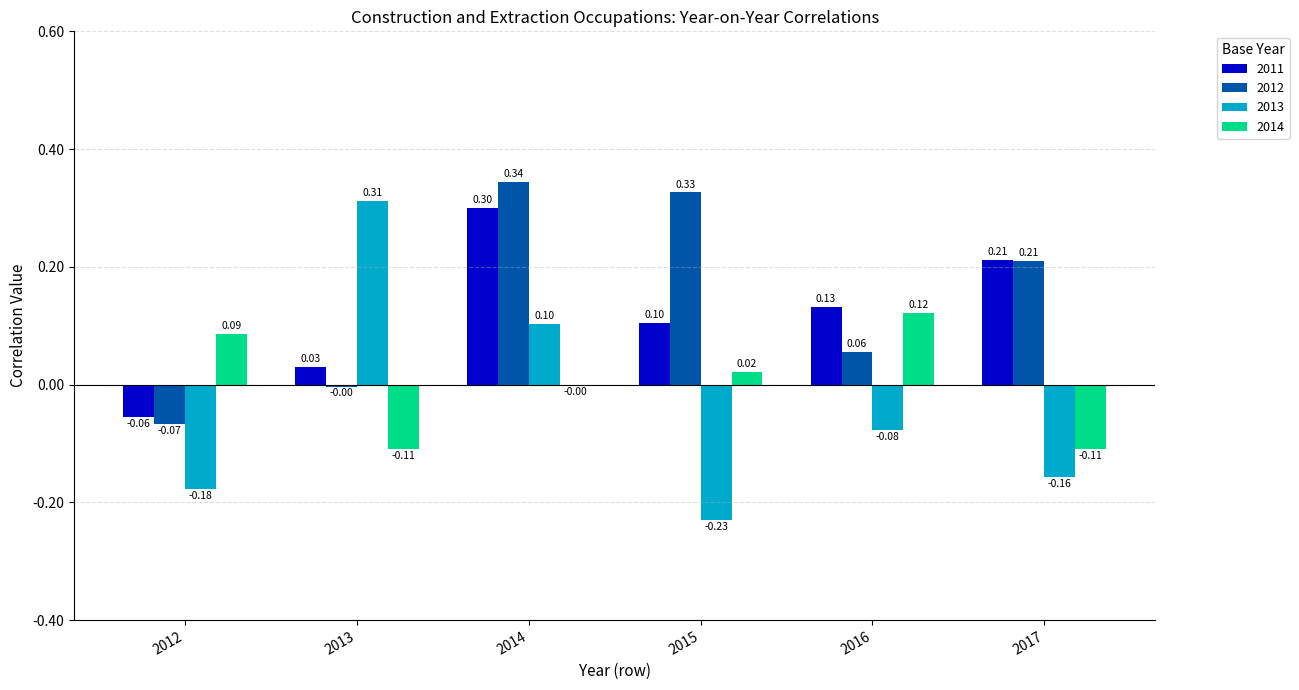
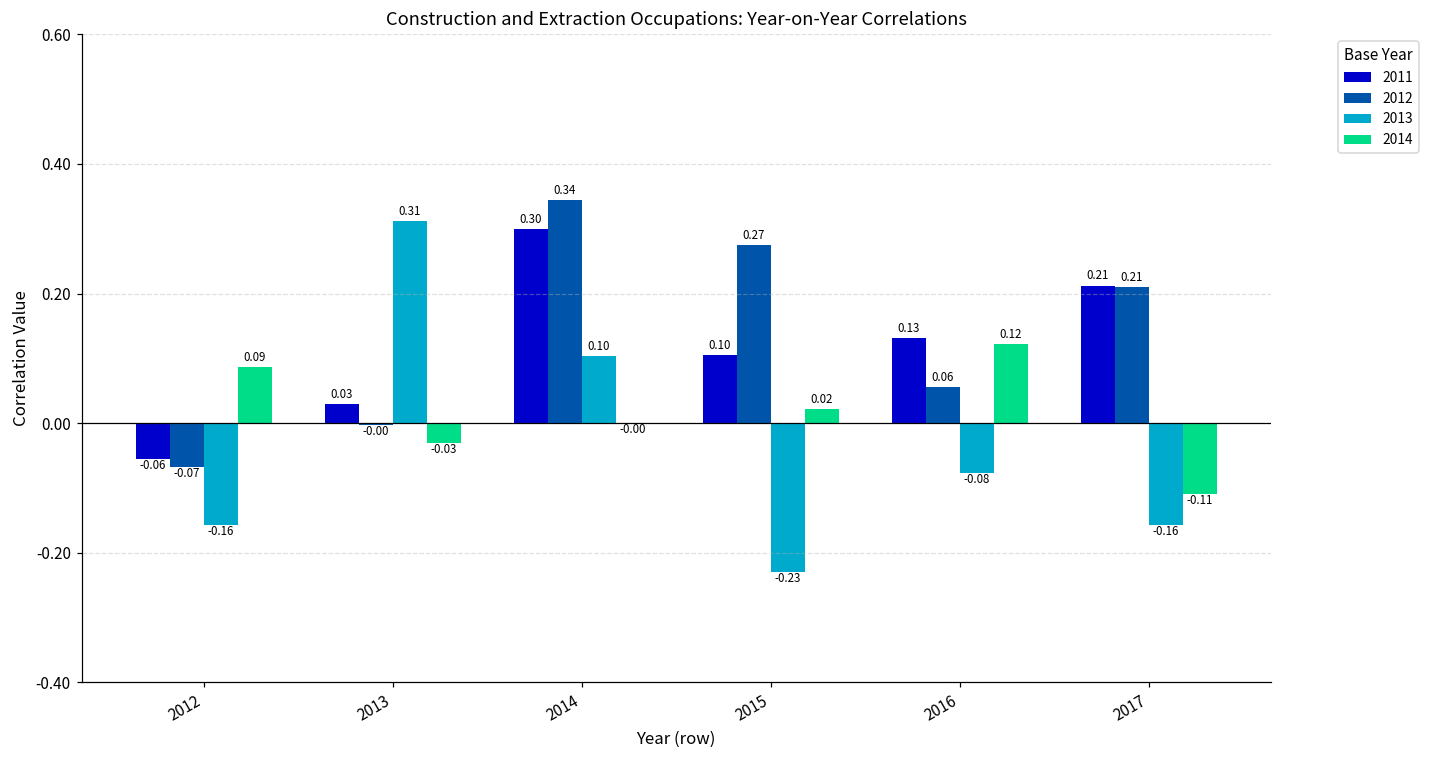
  {
    "2011": {
      "2012": -0.06,
      "2013": 0.03,
      "2014": 0.30,
      "2015": 0.10,
      "2016": 0.13,
      "2017": 0.21
    },
    "2012": {
      "2012": -0.07,
      "2013": -0.00,
      "2014": 0.34,
-     "2015": 0.33,
+     "2015": 0.27,
      "2016": 0.06,
      "2017": 0.21
    },
    "2013": {
-     "2012": -0.18,
+     "2012": -0.16,
      "2013": 0.31,
      "2014": 0.10,
      "2015": -0.23,
      "2016": -0.08,
      "2017": -0.16
    },
    "2014": {
      "2012": 0.09,
-     "2013": -0.11,
+     "2013": -0.03,
      "2014": -0.00,
      "2015": 0.02,
      "2016": 0.12,
      "2017": -0.11
    }
  }
